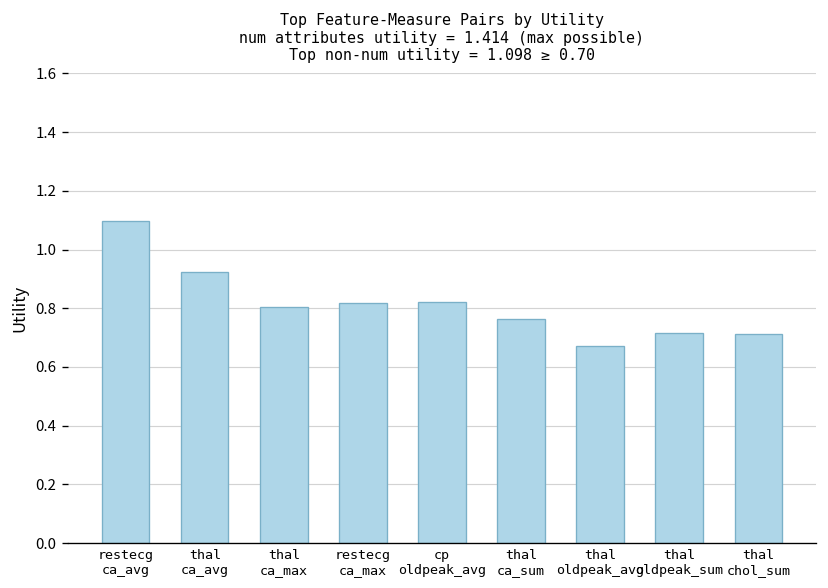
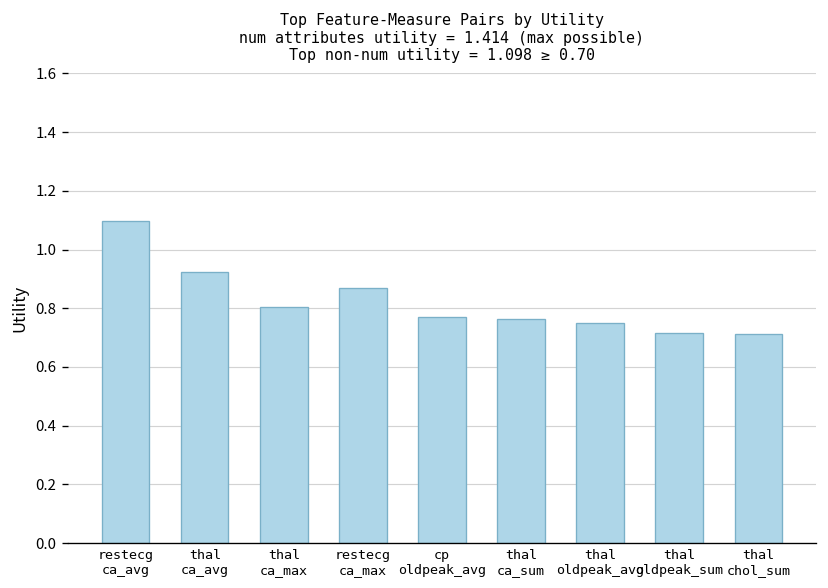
  {
    "restecg ca_avg": 1.10,
    "thal ca_avg": 0.92,
    "thal ca_max": 0.80,
-   "restecg ca_max": 0.82,
-   "cp oldpeak_avg": 0.82,
+   "restecg ca_max": 0.87,
+   "cp oldpeak_avg": 0.77,
    "thal ca_sum": 0.76,
-   "thal oldpeak_avg": 0.67,
+   "thal oldpeak_avg": 0.75,
    "thal oldpeak_sum": 0.72,
    "thal chol_sum": 0.71
  }
